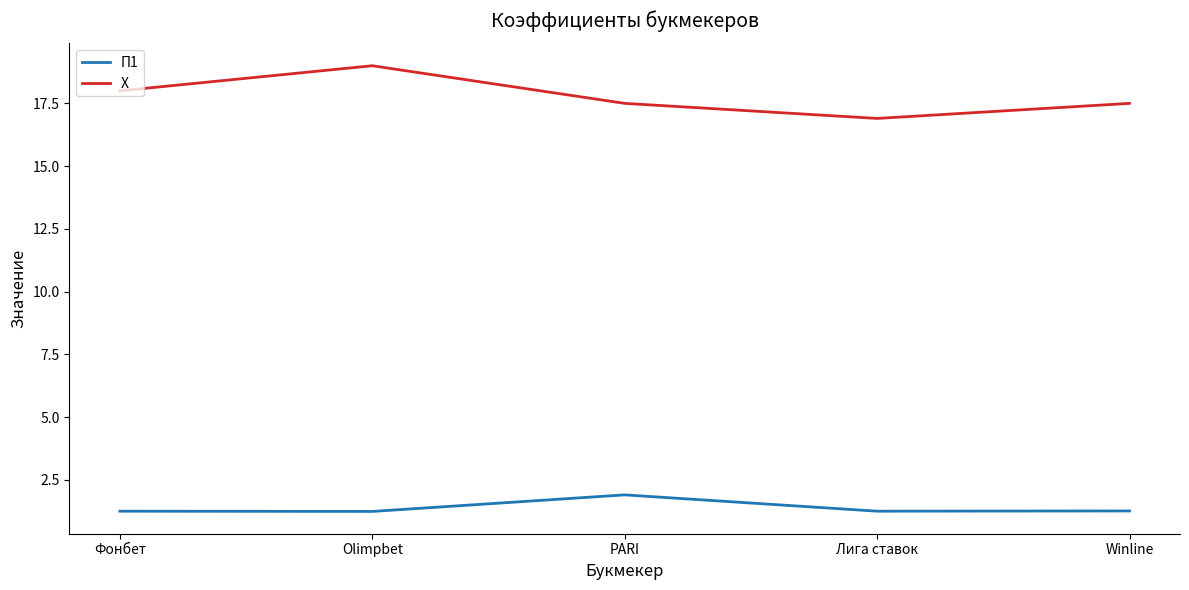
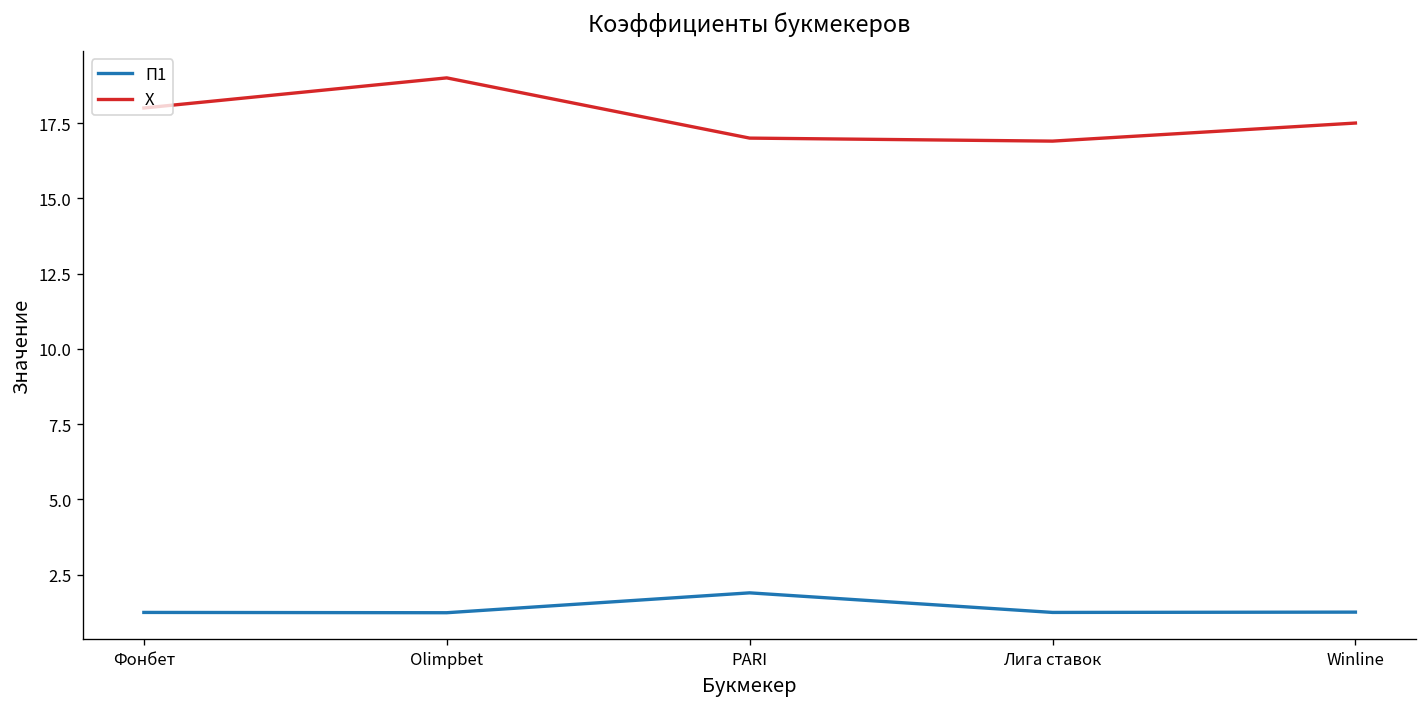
  {
    "П1": {
      "Фонбет": 1.3,
      "Olimpbet": 1.2,
      "PARI": 1.9,
      "Лига ставок": 1.3,
      "Winline": 1.3
    },
    "Х": {
      "Olimpbet": 19.0,
-     "PARI": 17.5,
+     "PARI": 17.0,
      "Лига ставок": 16.9,
      "Winline": 17.5
    }
  }
